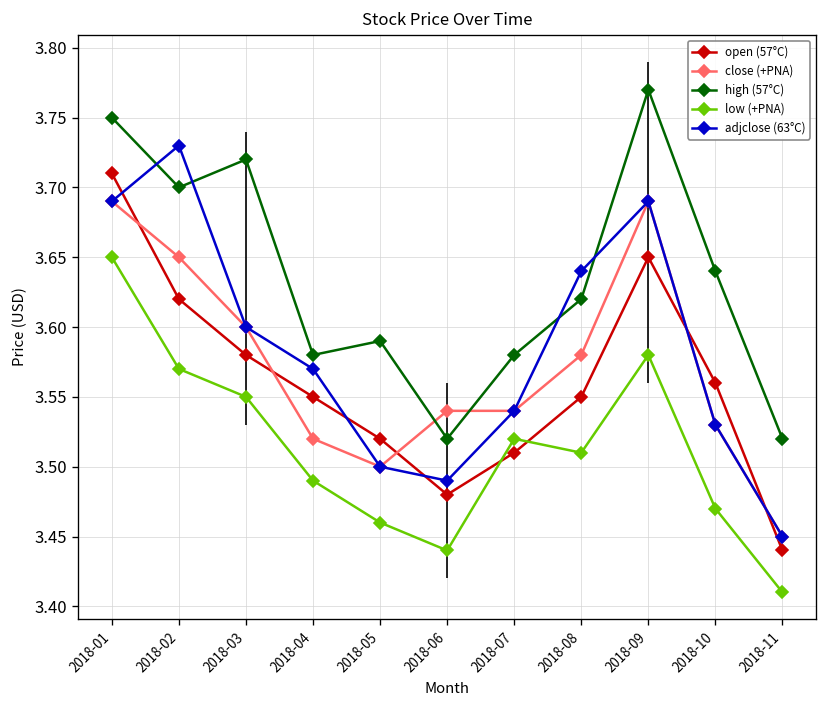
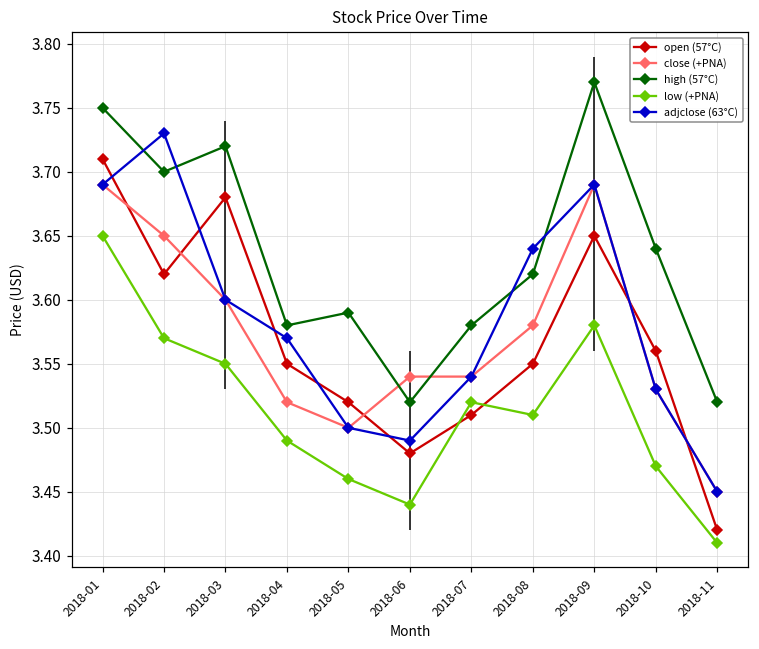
  {
    "open (57°C)": {
      "2018-01": 3.71,
      "2018-02": 3.62,
-     "2018-03": 3.58,
+     "2018-03": 3.68,
      "2018-04": 3.55,
      "2018-05": 3.52,
      "2018-06": 3.48,
      "2018-07": 3.51,
      "2018-08": 3.55,
      "2018-09": 3.65,
      "2018-10": 3.56,
-     "2018-11": 3.44
+     "2018-11": 3.42
    },
    "close (+PNA)": {
      "2018-02": 3.65,
      "2018-04": 3.52,
      "2018-06": 3.54,
      "2018-08": 3.58
    },
    "high (57°C)": {
      "2018-01": 3.75,
      "2018-02": 3.70,
      "2018-03": 3.72,
      "2018-04": 3.58,
      "2018-05": 3.59,
      "2018-06": 3.52,
      "2018-07": 3.58,
      "2018-08": 3.62,
      "2018-09": 3.77,
      "2018-10": 3.64,
      "2018-11": 3.52
    },
    "low (+PNA)": {
      "2018-01": 3.65,
      "2018-02": 3.57,
      "2018-03": 3.55,
      "2018-04": 3.49,
      "2018-05": 3.46,
      "2018-06": 3.44,
      "2018-07": 3.52,
      "2018-08": 3.51,
      "2018-09": 3.58,
      "2018-10": 3.47,
      "2018-11": 3.41
    },
    "adjclose (63°C)": {
      "2018-02": 3.73,
      "2018-04": 3.57,
      "2018-06": 3.49,
      "2018-08": 3.64
    }
  }
